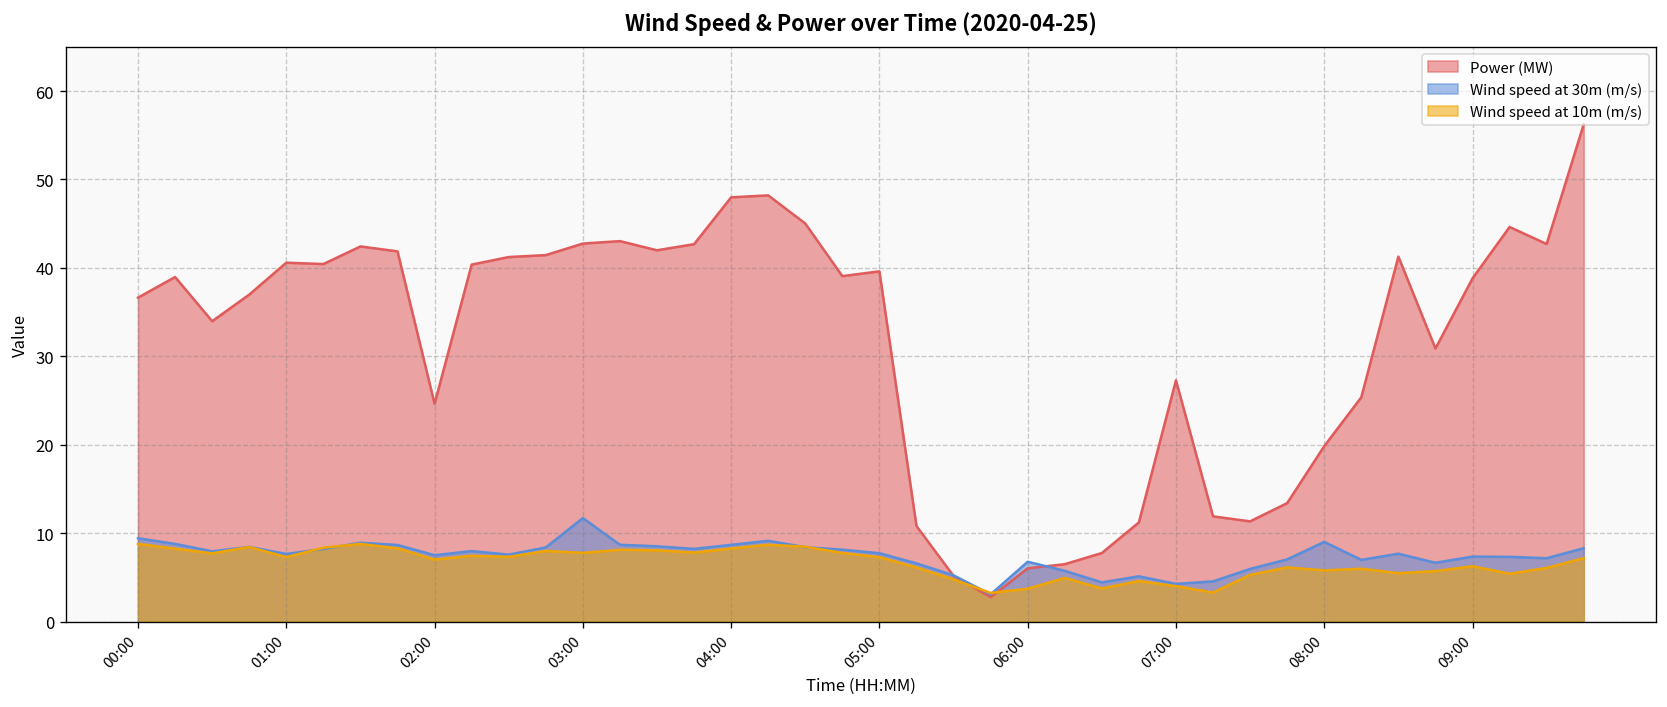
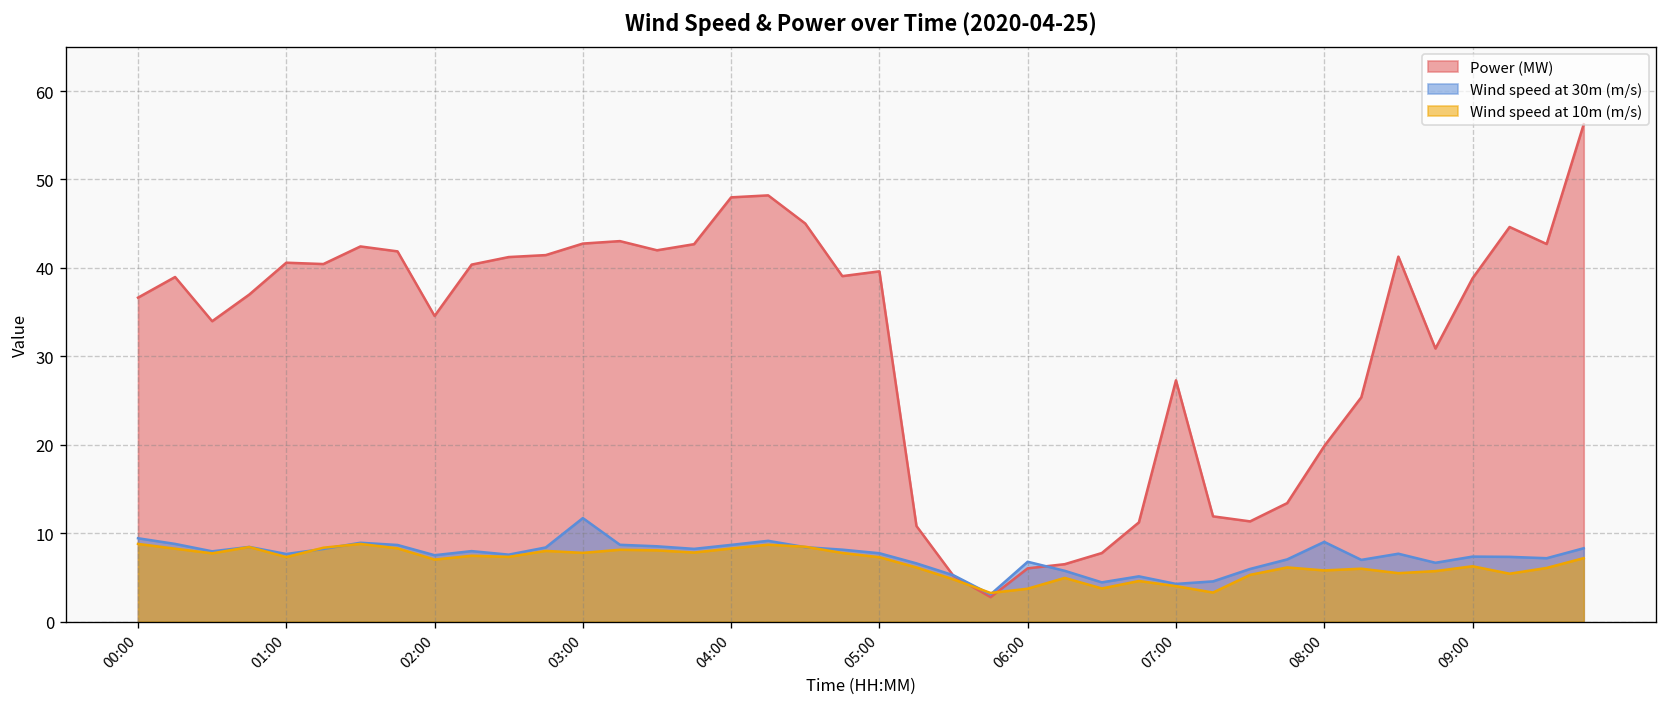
  {
    "Power (MW)": {
      "00:00": 37,
      "01:00": 41,
-     "02:00": 25,
+     "02:00": 35,
      "03:00": 43,
      "04:00": 48,
      "05:00": 40,
      "06:00": 6,
      "07:00": 27,
      "08:00": 20,
      "09:00": 39
    },
    "Wind speed at 30m (m/s)": {
      "00:00": 9,
      "01:00": 8,
      "02:00": 8,
      "03:00": 12,
      "04:00": 9,
      "05:00": 8,
      "06:00": 7,
      "08:00": 9,
      "09:00": 7
    },
    "Wind speed at 10m (m/s)": {
      "00:00": 9,
      "01:00": 7,
      "02:00": 7,
      "03:00": 8,
      "04:00": 8,
      "05:00": 7,
      "06:00": 4,
      "08:00": 6,
      "09:00": 6
    }
  }
